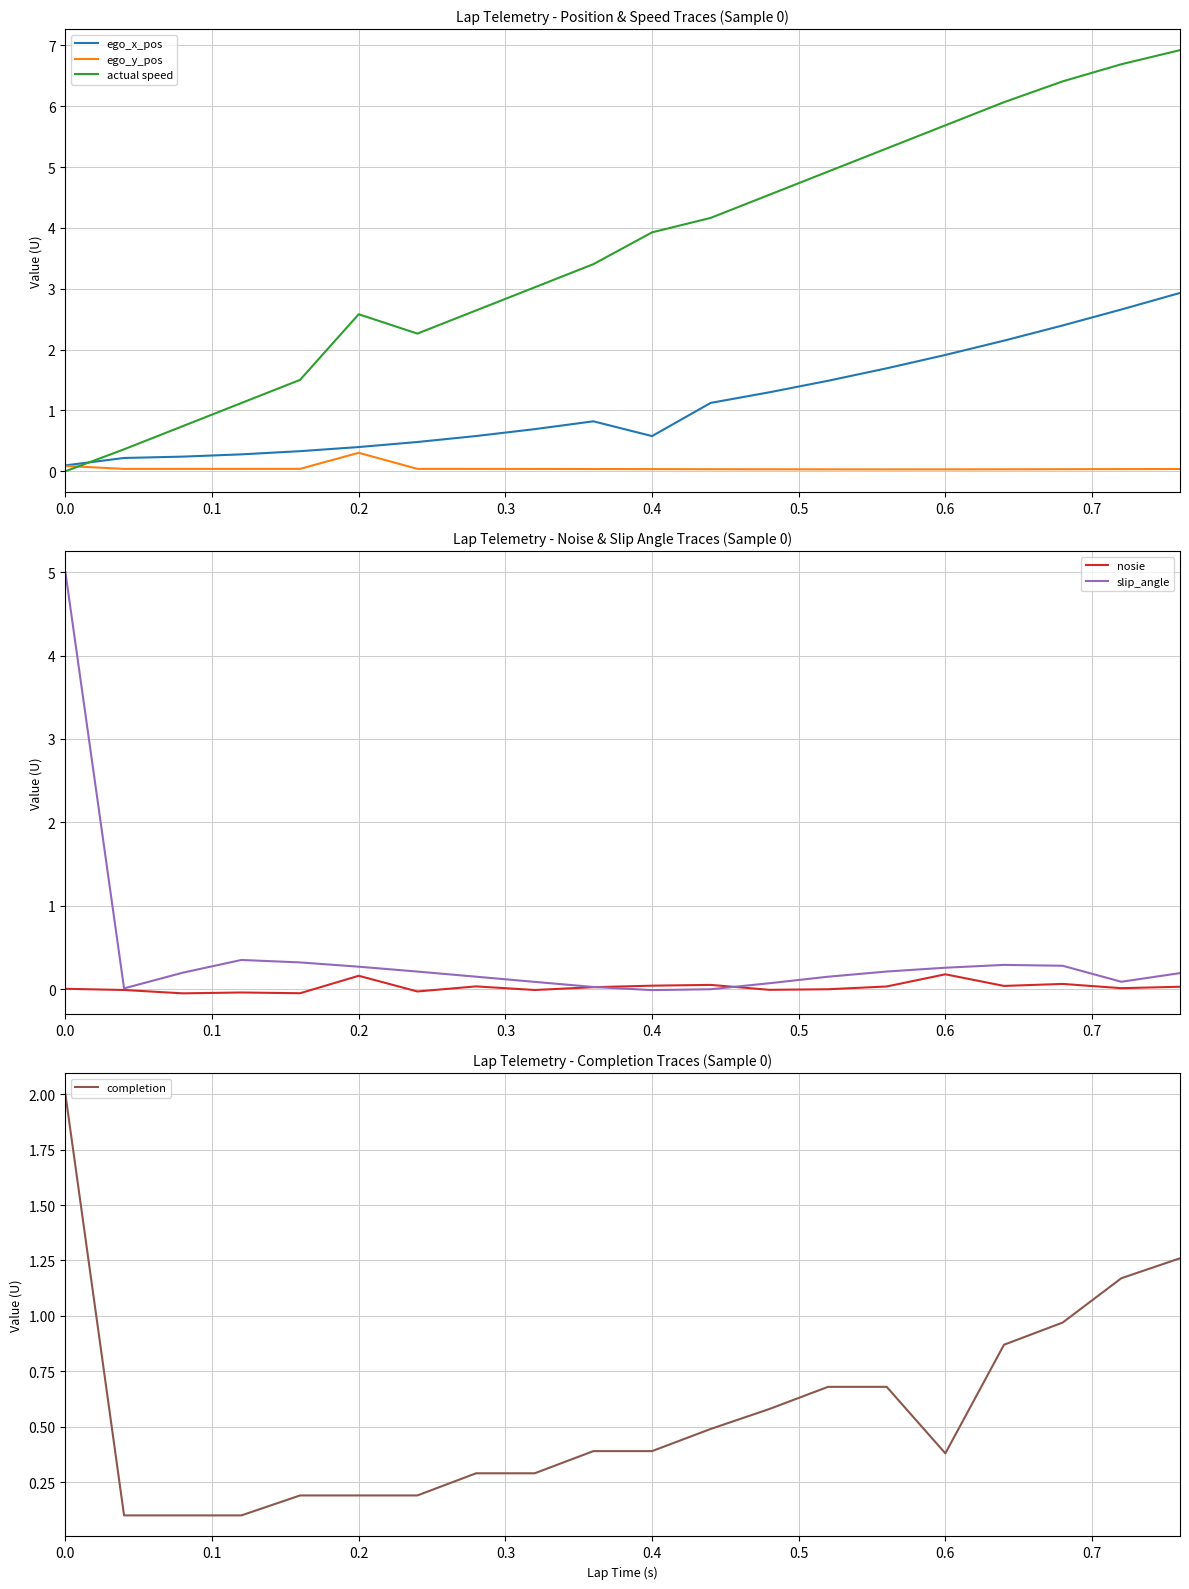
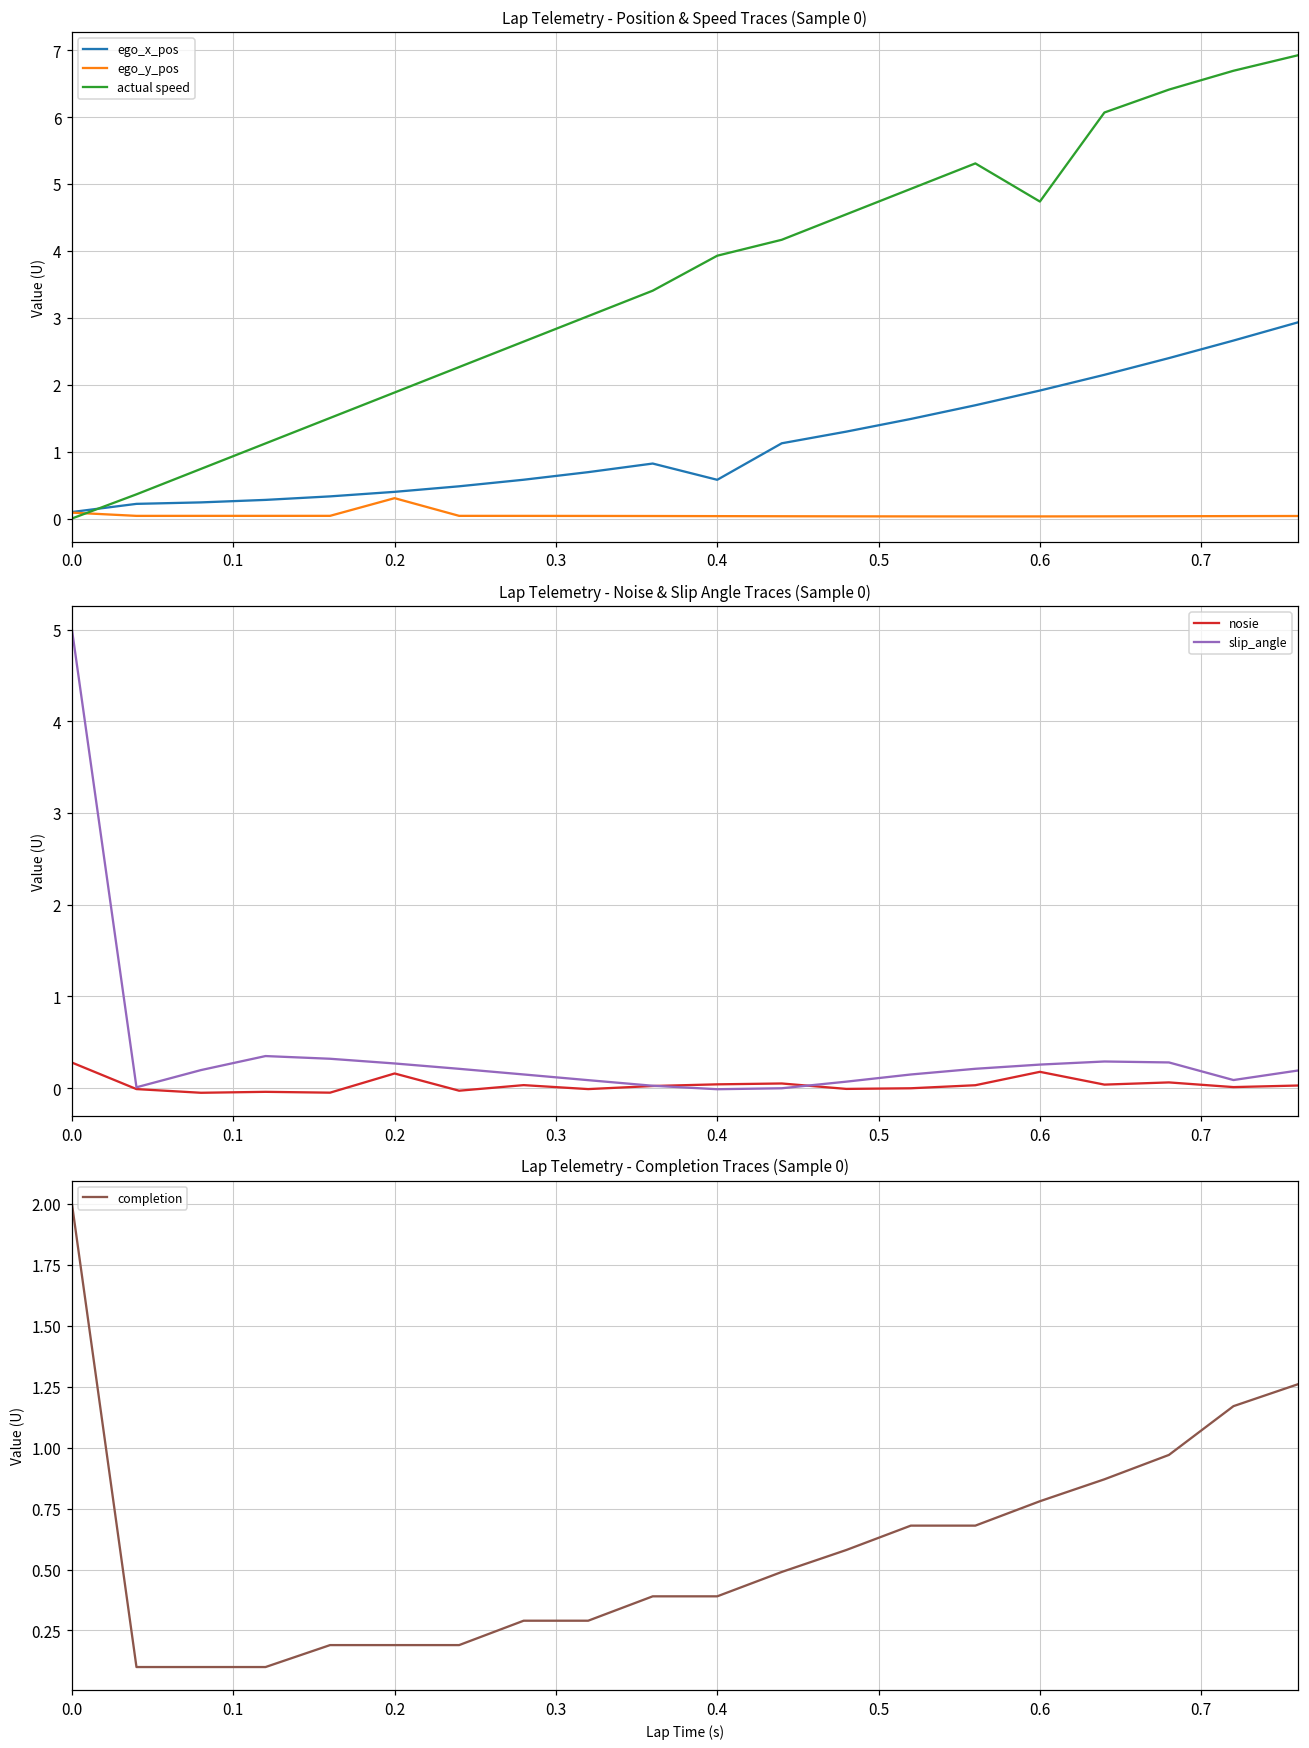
  {
    "Lap Telemetry - Position & Speed Traces (Sample 0)": {
      "ego_x_pos": {
        "0.2": 0.4,
        "0.4": 0.6,
        "0.6": 1.9
      },
      "ego_y_pos": {
        "0.2": 0.3,
        "0.4": 0.0,
        "0.6": 0.0
      },
      "actual speed": {
        "0.0": 0.0,
-       "0.2": 2.6,
+       "0.2": 1.9,
        "0.4": 3.9,
-       "0.6": 5.7
+       "0.6": 4.7
      }
    },
    "Lap Telemetry - Noise & Slip Angle Traces (Sample 0)": {
      "nosie": {
-       "0.0": 0.0,
+       "0.0": 0.3,
        "0.2": 0.2,
        "0.4": 0.0,
        "0.6": 0.2
      },
      "slip_angle": {
        "0.0": 5.0,
        "0.2": 0.3,
        "0.4": 0.0,
        "0.6": 0.3
      }
    },
    "Lap Telemetry - Completion Traces (Sample 0)": {
      "0.0": 2.00,
      "0.2": 0.19,
      "0.4": 0.39,
-     "0.6": 0.38
+     "0.6": 0.78
    }
  }
